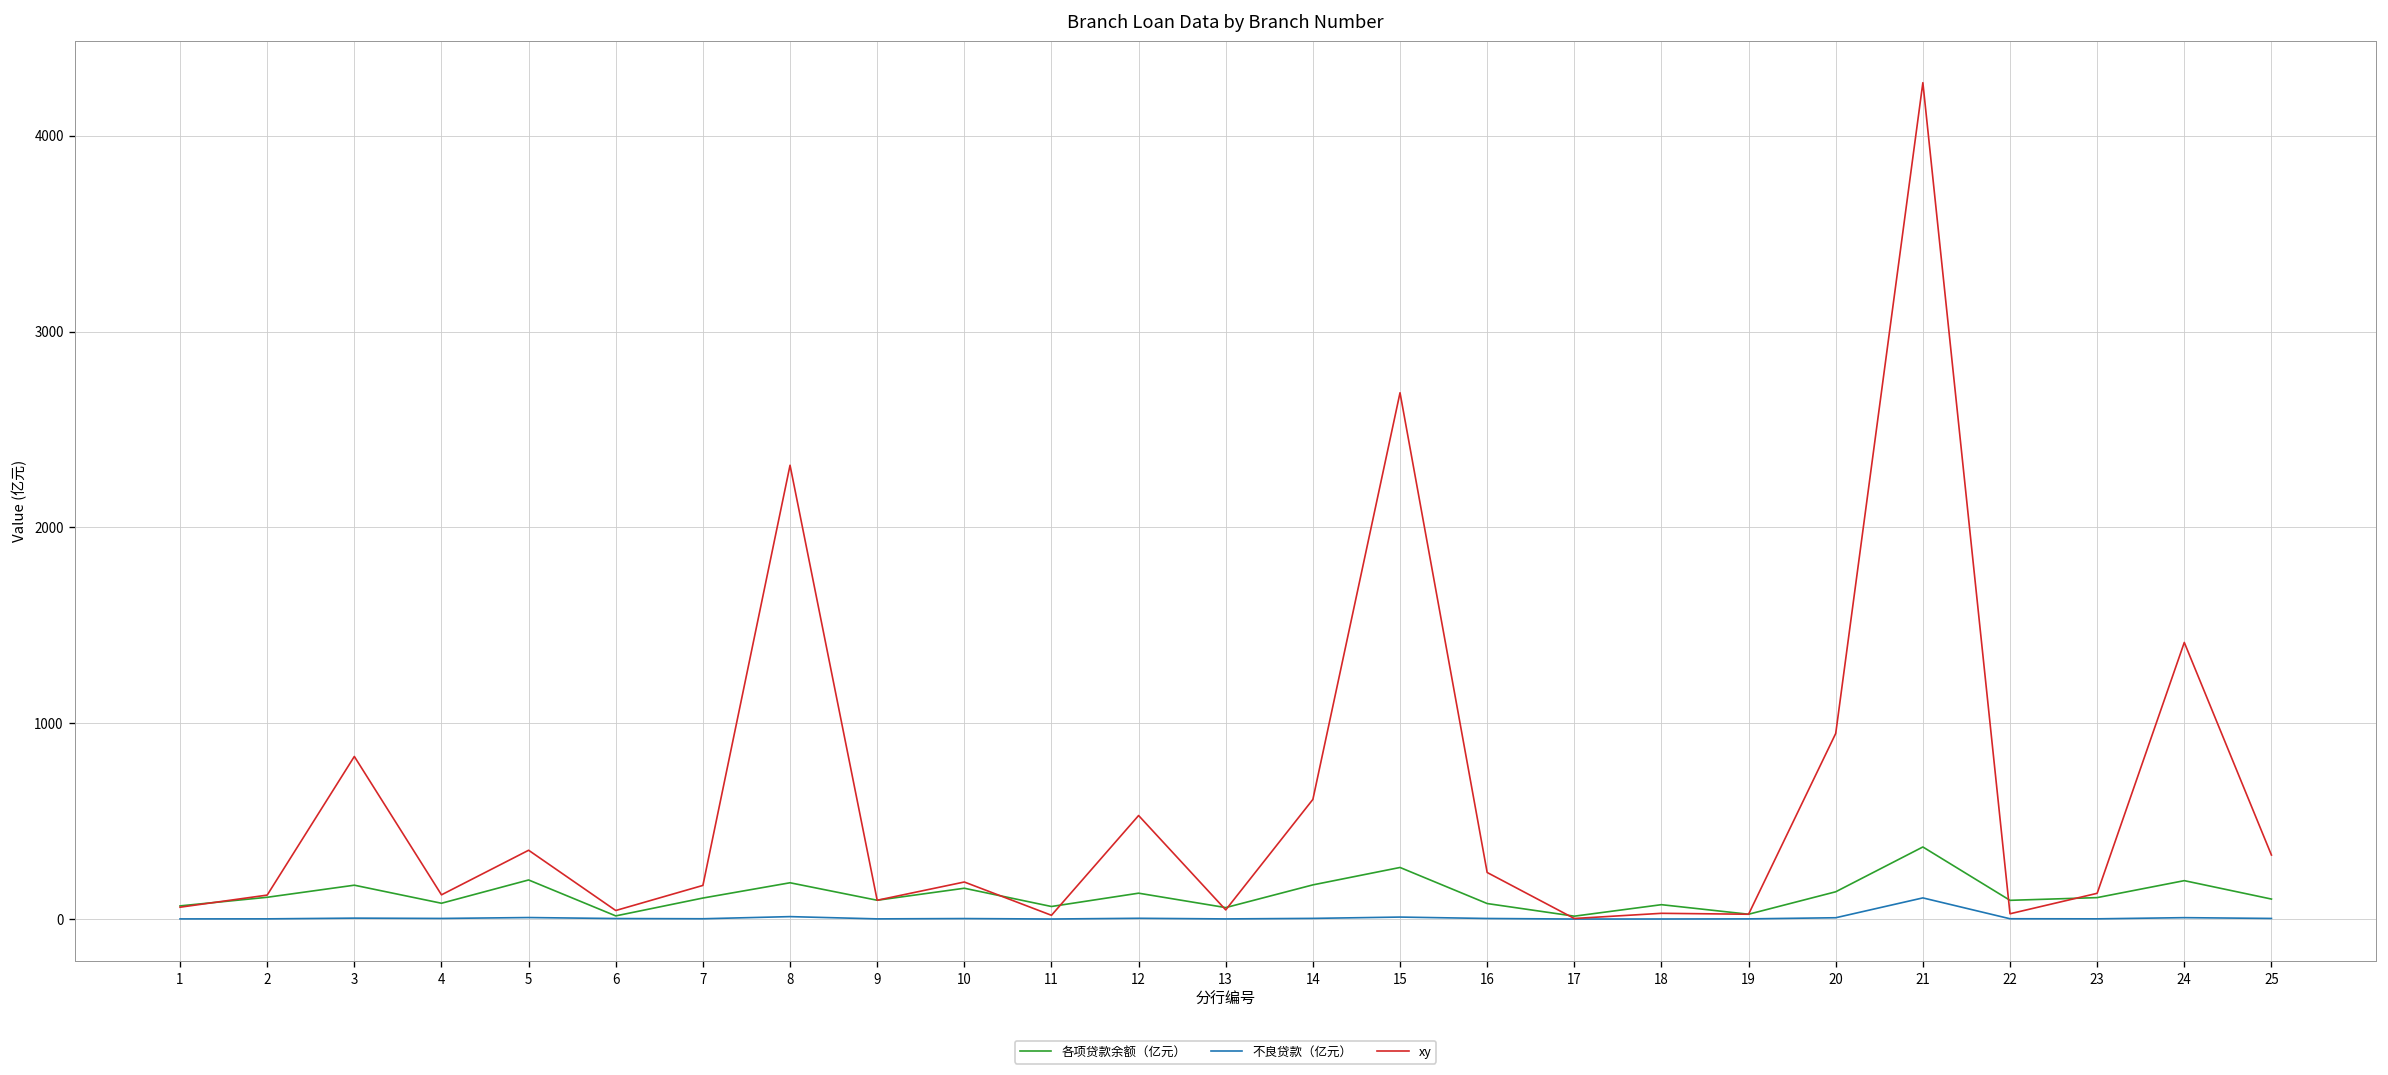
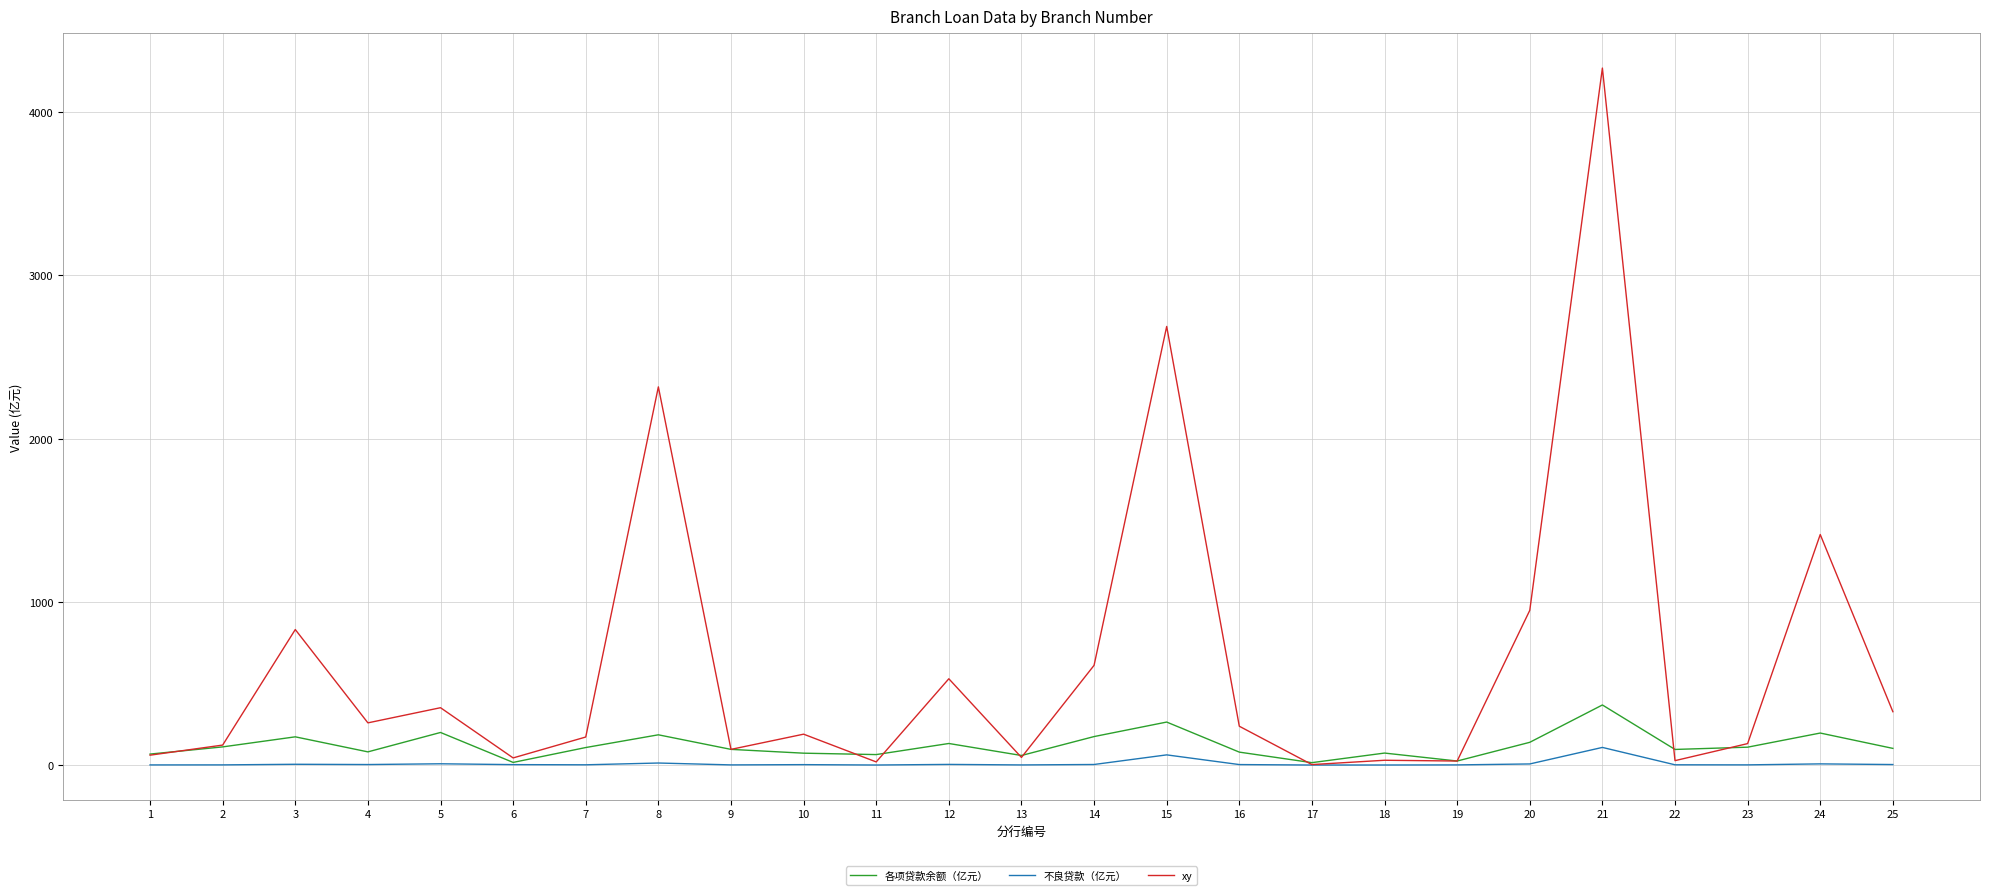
  {
    "各项贷款余额（亿元）": {
      "3": 170,
      "4": 80,
      "5": 200,
      "7": 110,
      "8": 190,
-     "10": 160,
+     "10": 70,
      "11": 60,
      "12": 130,
      "14": 170,
      "15": 260,
      "16": 80,
      "18": 70,
      "20": 140,
      "21": 370,
      "22": 100,
      "23": 110,
      "24": 200,
      "25": 100
    },
    "不良贷款（亿元）": {
      "1": 0,
      "2": 0,
      "3": 0,
      "4": 0,
      "5": 10,
      "7": 0,
      "8": 10,
      "9": 0,
      "10": 0,
      "11": 0,
      "12": 0,
      "13": 0,
      "14": 0,
-     "15": 10,
+     "15": 60,
      "16": 0,
      "18": 0,
      "19": 0,
      "20": 10,
      "21": 110,
      "22": 0,
      "23": 0,
      "24": 10,
      "25": 0
    },
    "xy": {
      "3": 830,
-     "4": 120,
+     "4": 260,
      "5": 350,
      "6": 40,
      "7": 170,
      "8": 2320,
      "10": 190,
      "11": 20,
      "12": 530,
      "14": 610,
      "15": 2690,
      "16": 240,
      "18": 30,
      "20": 950,
      "21": 4270,
      "22": 30,
      "23": 130,
      "24": 1410,
      "25": 330
    }
  }
